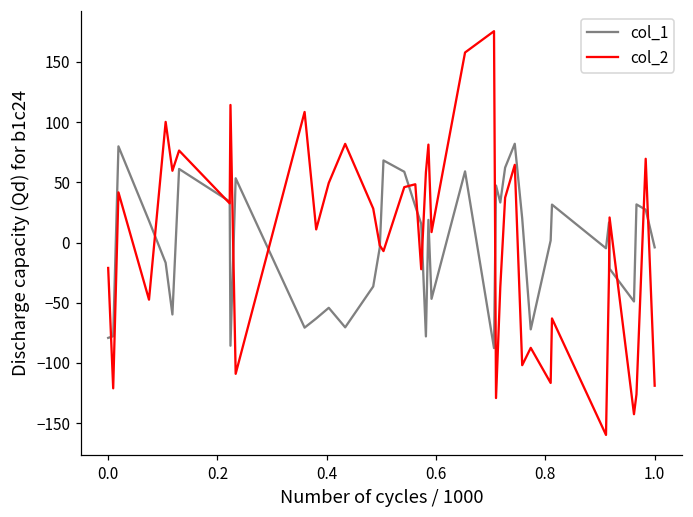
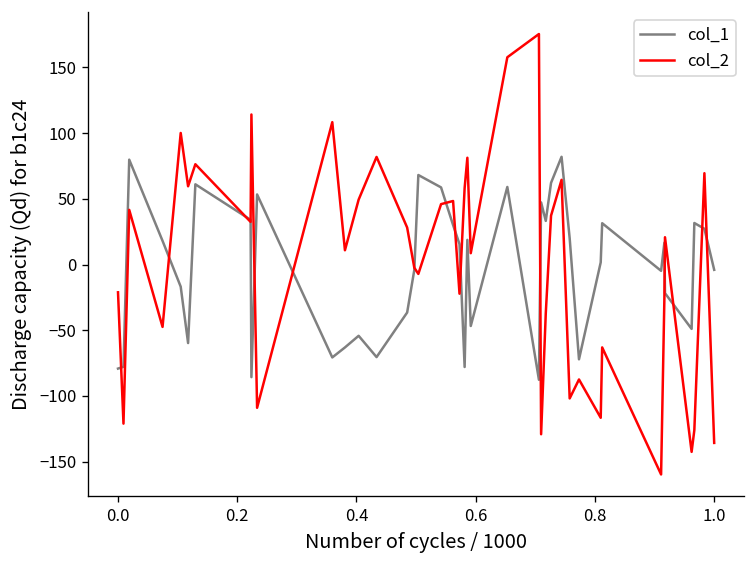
  {
    "col_1": {
      "0.0": -79,
      "1.0": -4
    },
    "col_2": {
      "0.0": -21,
-     "1.0": -119
+     "1.0": -136
    }
  }
